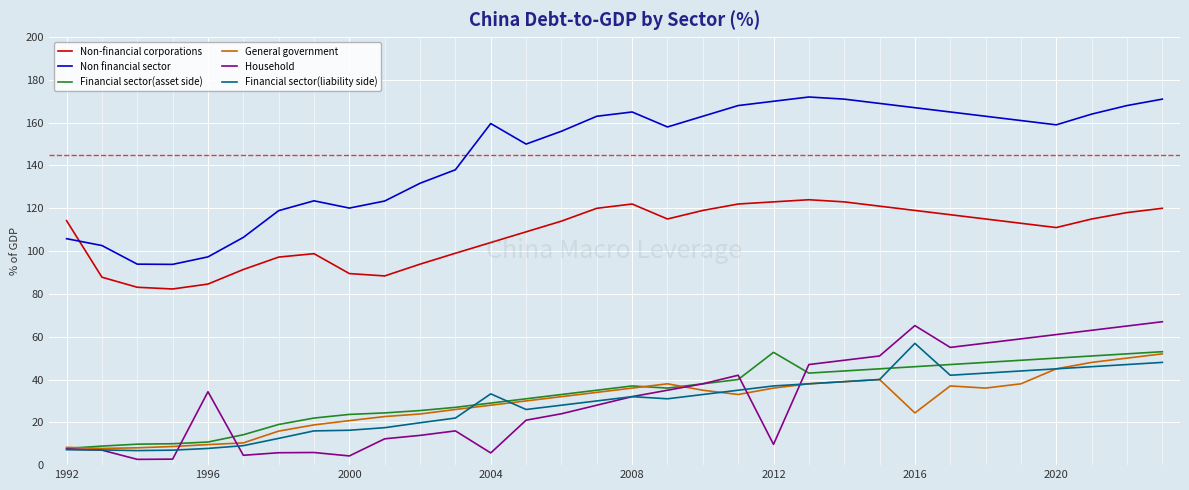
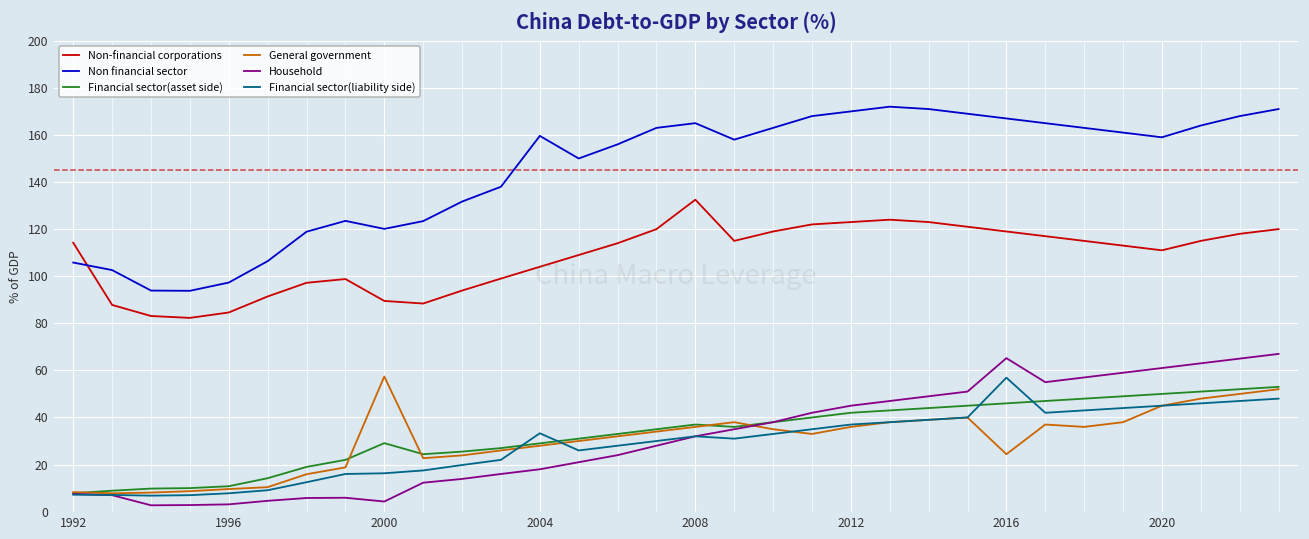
  {
    "Non-financial corporations": {
      "1992": 114,
      "1996": 85,
      "2000": 90,
      "2004": 104,
-     "2008": 122,
+     "2008": 133,
      "2012": 123,
      "2016": 119,
      "2020": 111
    },
    "Non financial sector": {
      "1992": 106,
      "1996": 97,
      "2000": 120,
      "2004": 160,
      "2008": 165,
      "2012": 170,
      "2016": 167,
      "2020": 159
    },
    "Financial sector(asset side)": {
      "1996": 11,
-     "2000": 24,
-     "2012": 53,
+     "2000": 29,
+     "2012": 42,
      "2016": 46,
      "2020": 50
    },
    "General government": {
      "1996": 10,
-     "2000": 21,
+     "2000": 57,
      "2016": 24
    },
    "Household": {
-     "1996": 34,
+     "1996": 3,
      "2000": 4,
-     "2004": 6,
-     "2012": 10,
+     "2004": 18,
+     "2012": 45,
      "2016": 65,
      "2020": 61
    },
    "Financial sector(liability side)": {
      "1996": 8,
      "2000": 16,
      "2004": 33,
      "2016": 57
    }
  }
